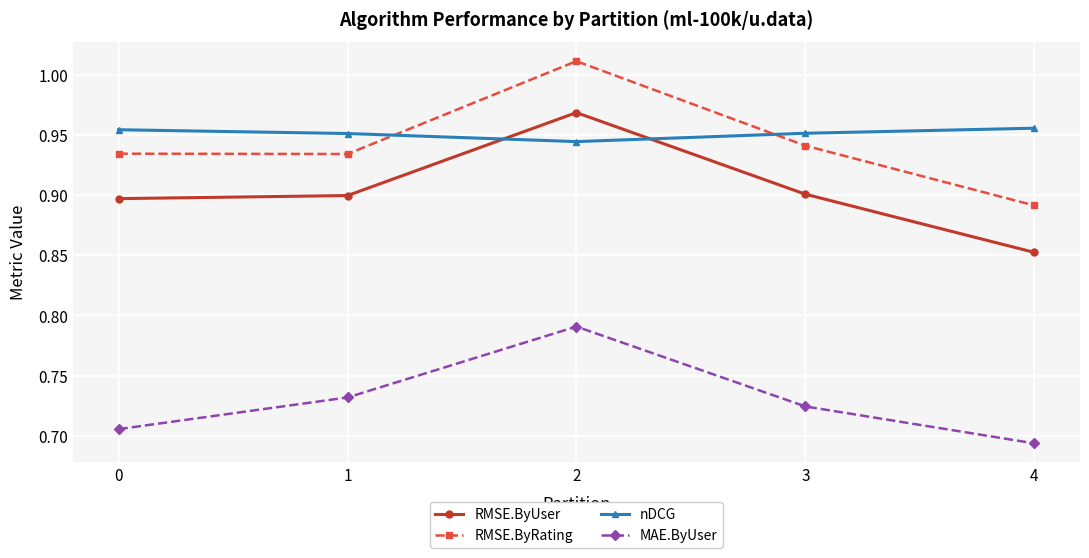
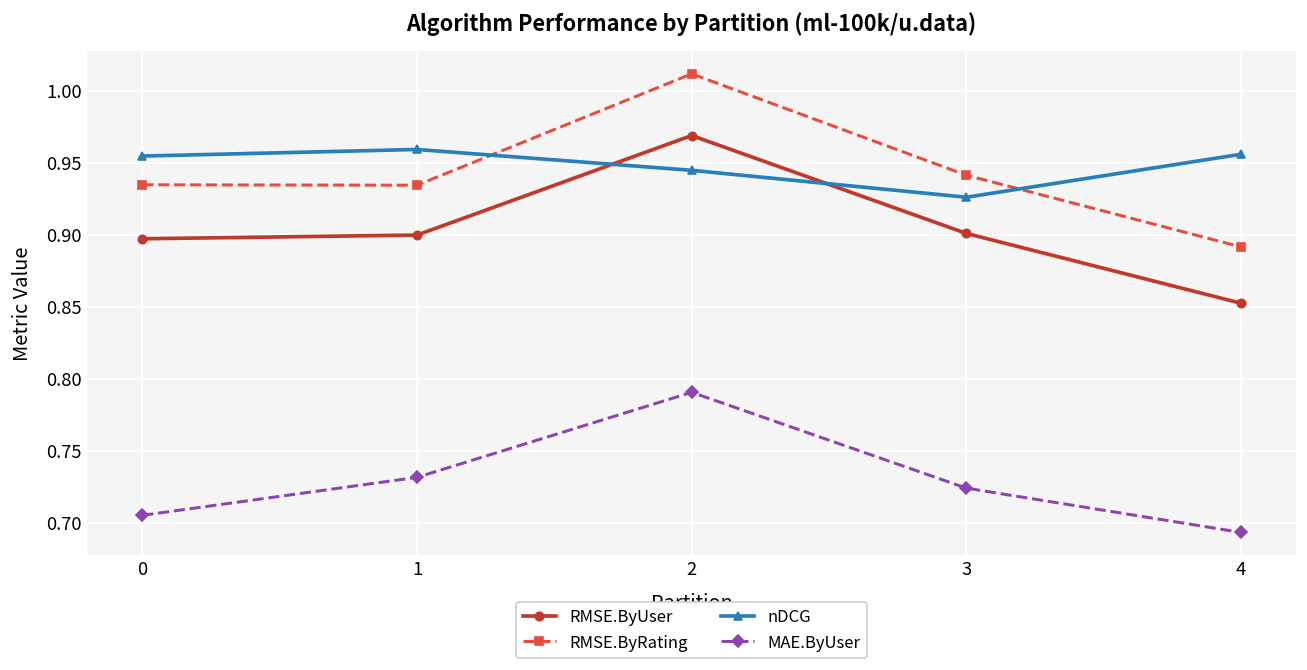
  {
    "nDCG": {
      "0": 0.955,
-     "1": 0.951,
+     "1": 0.959,
      "2": 0.945,
-     "3": 0.952,
+     "3": 0.926,
      "4": 0.956
    },
    "MAE.ByUser": {
      "0": 0.705,
      "1": 0.732,
      "2": 0.791,
      "3": 0.724,
      "4": 0.694
    }
  }
